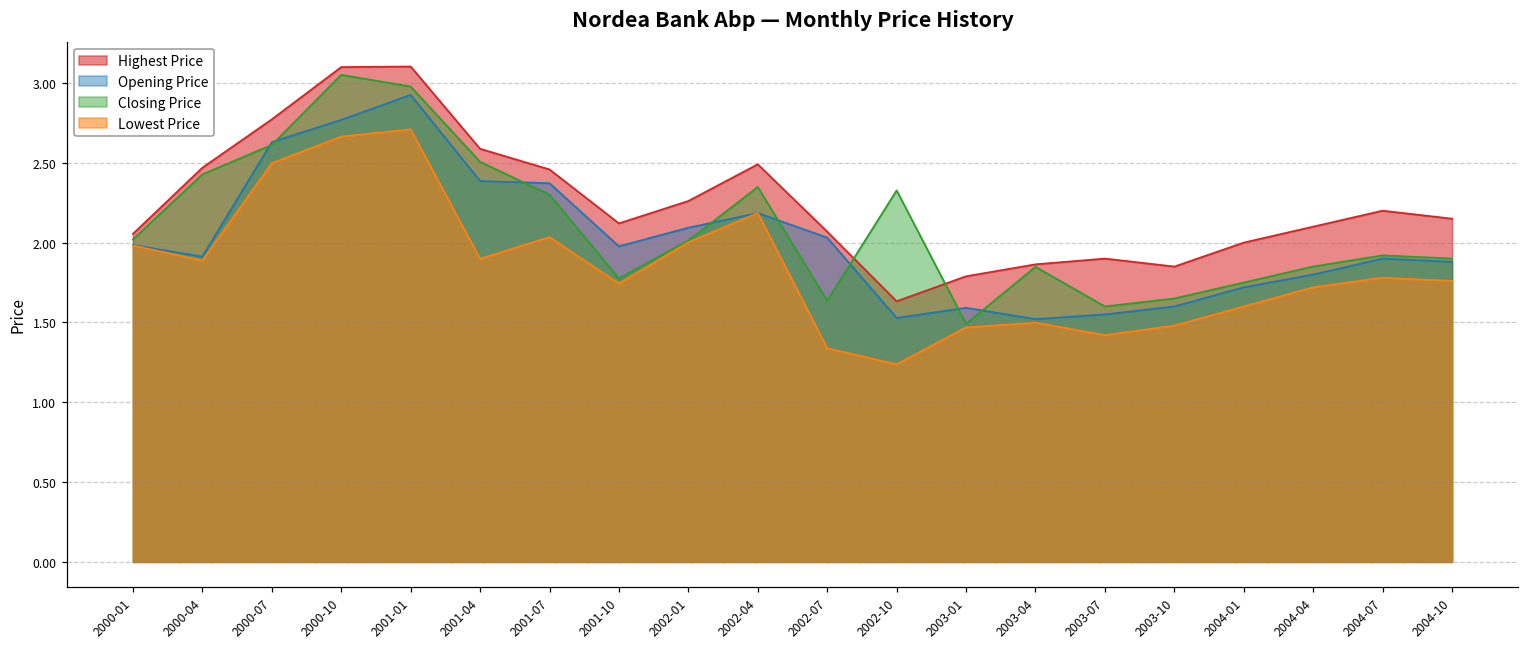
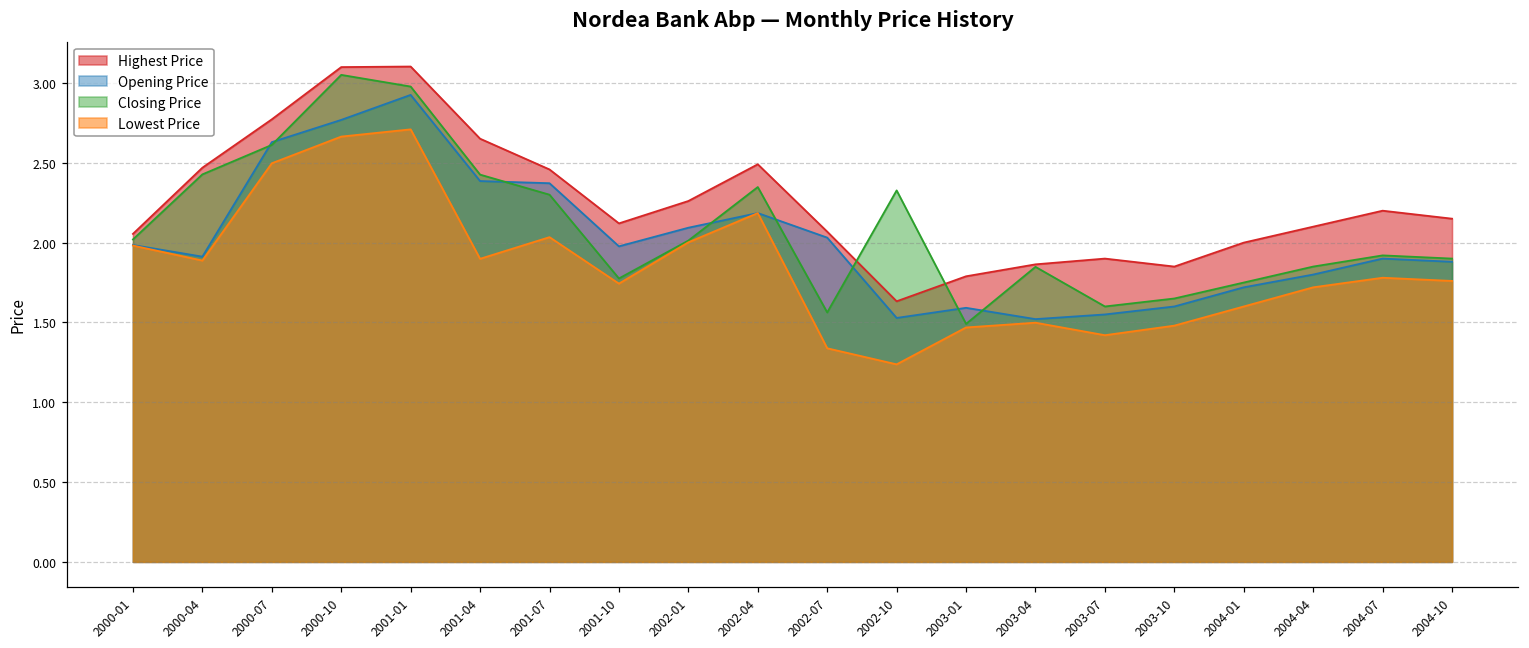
  {
    "Highest Price": {
      "2000-01": 2.05,
      "2000-04": 2.47,
      "2000-07": 2.77,
      "2000-10": 3.10,
      "2001-01": 3.10,
-     "2001-04": 2.59,
+     "2001-04": 2.65,
      "2001-07": 2.46,
      "2001-10": 2.12,
      "2002-01": 2.26,
      "2002-04": 2.49,
      "2002-07": 2.07,
      "2002-10": 1.63,
      "2003-01": 1.79,
      "2003-07": 1.90,
      "2003-10": 1.85,
      "2004-01": 2.00,
      "2004-04": 2.10,
      "2004-07": 2.20,
      "2004-10": 2.15
    },
    "Opening Price": {
      "2000-04": 1.91,
      "2000-07": 2.63,
      "2000-10": 2.77,
      "2001-01": 2.93,
      "2001-04": 2.39,
      "2001-07": 2.37,
      "2001-10": 1.98,
      "2002-01": 2.09,
      "2002-07": 2.03,
      "2002-10": 1.53,
      "2003-01": 1.59,
      "2003-04": 1.52,
      "2003-07": 1.55,
      "2003-10": 1.60,
      "2004-01": 1.72,
      "2004-04": 1.80,
      "2004-07": 1.90,
      "2004-10": 1.88
    },
    "Closing Price": {
      "2000-01": 2.02,
      "2000-04": 2.43,
      "2000-07": 2.61,
      "2000-10": 3.05,
      "2001-01": 2.98,
-     "2001-04": 2.51,
+     "2001-04": 2.43,
      "2001-07": 2.30,
      "2001-10": 1.78,
      "2002-04": 2.35,
-     "2002-07": 1.64,
+     "2002-07": 1.56,
      "2002-10": 2.33,
      "2003-01": 1.49,
      "2003-07": 1.60,
      "2003-10": 1.65,
      "2004-01": 1.75,
      "2004-04": 1.85,
      "2004-07": 1.92,
      "2004-10": 1.90
    },
    "Lowest Price": {
      "2000-04": 1.89,
      "2000-07": 2.50,
      "2000-10": 2.66,
      "2001-01": 2.71,
      "2001-04": 1.90,
      "2001-07": 2.03,
      "2001-10": 1.74,
      "2002-07": 1.34,
      "2002-10": 1.24,
      "2003-01": 1.47,
      "2003-04": 1.50,
      "2003-07": 1.42,
      "2003-10": 1.48,
      "2004-01": 1.60,
      "2004-04": 1.72,
      "2004-07": 1.78,
      "2004-10": 1.76
    }
  }
